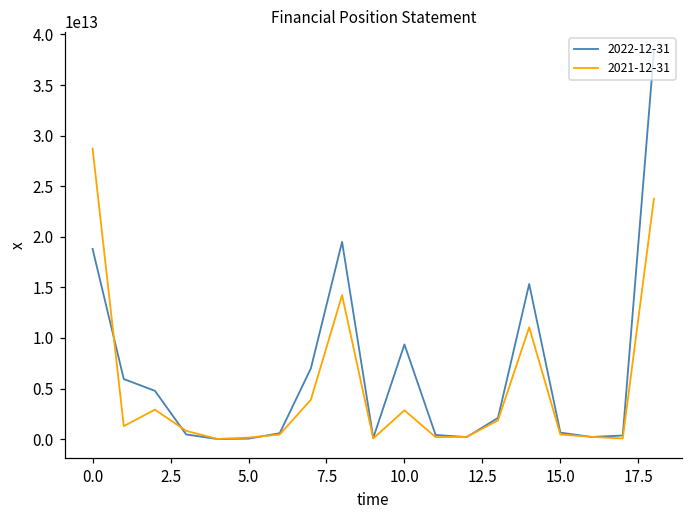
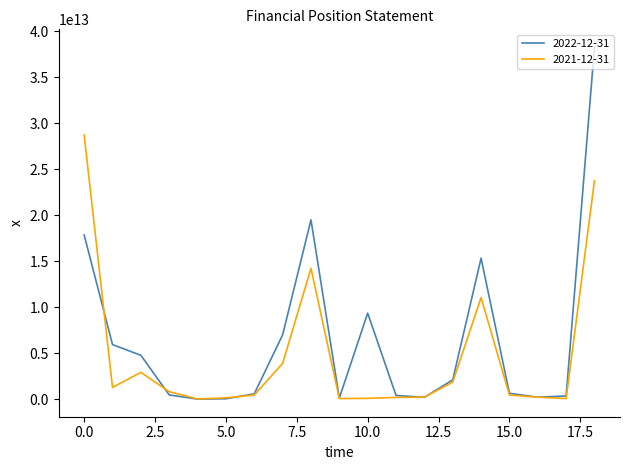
  {
    "2022-12-31": {
-     "0.0": 19000000000000,
+     "0.0": 18000000000000,
      "10.0": 9000000000000
    },
    "2021-12-31": {
      "0.0": 29000000000000,
-     "10.0": 3000000000000
+     "10.0": 0
    }
  }
